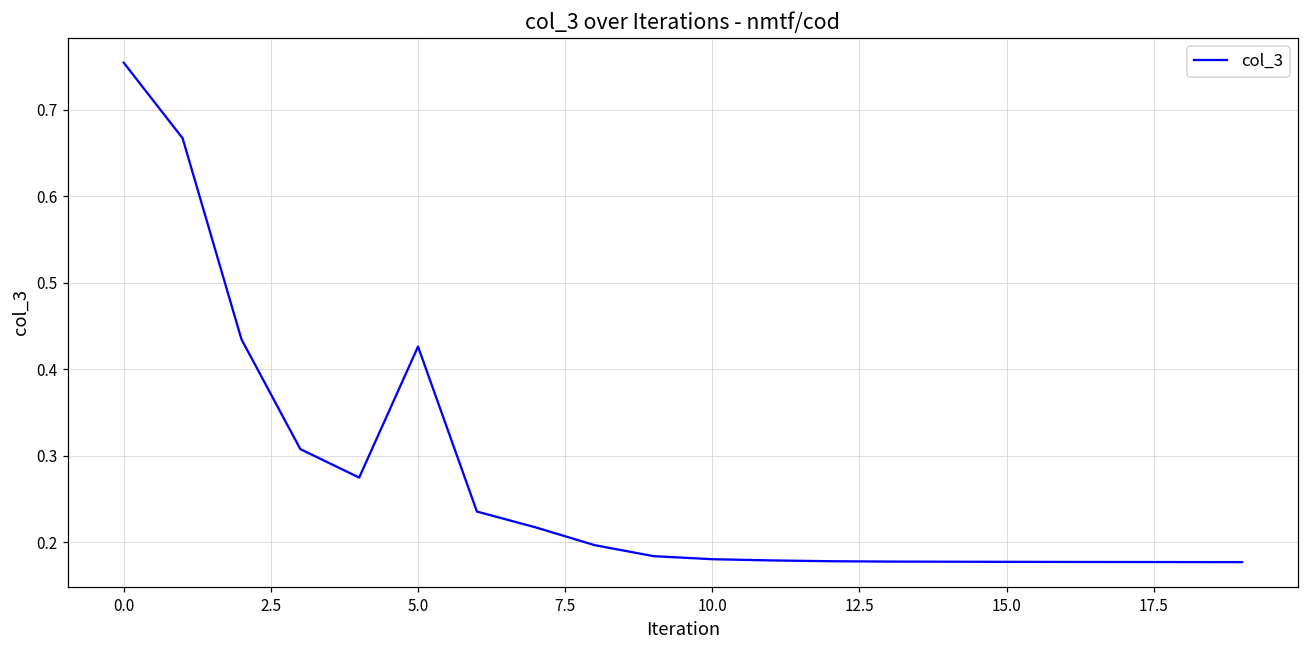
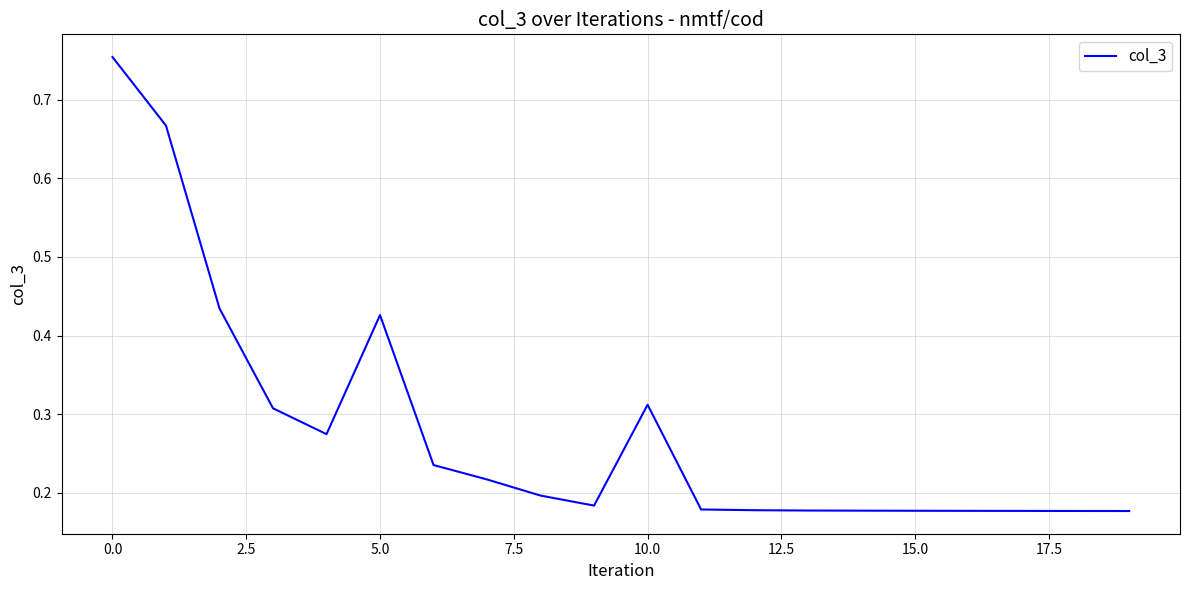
  {
    "0.0": 0.75,
    "5.0": 0.43,
-   "10.0": 0.18,
+   "10.0": 0.31,
    "15.0": 0.18
  }
